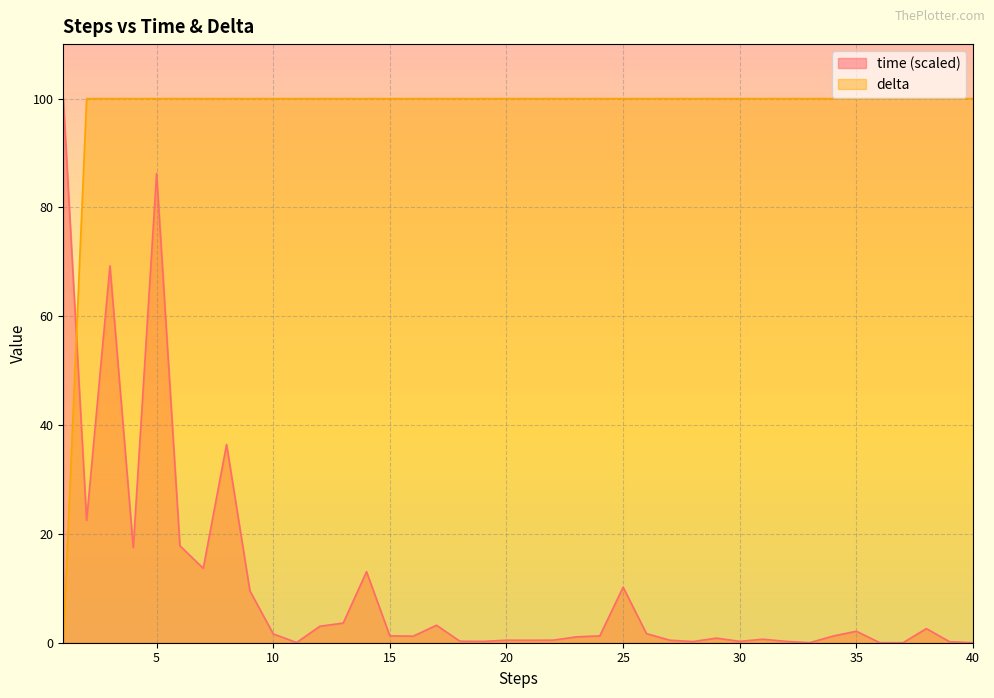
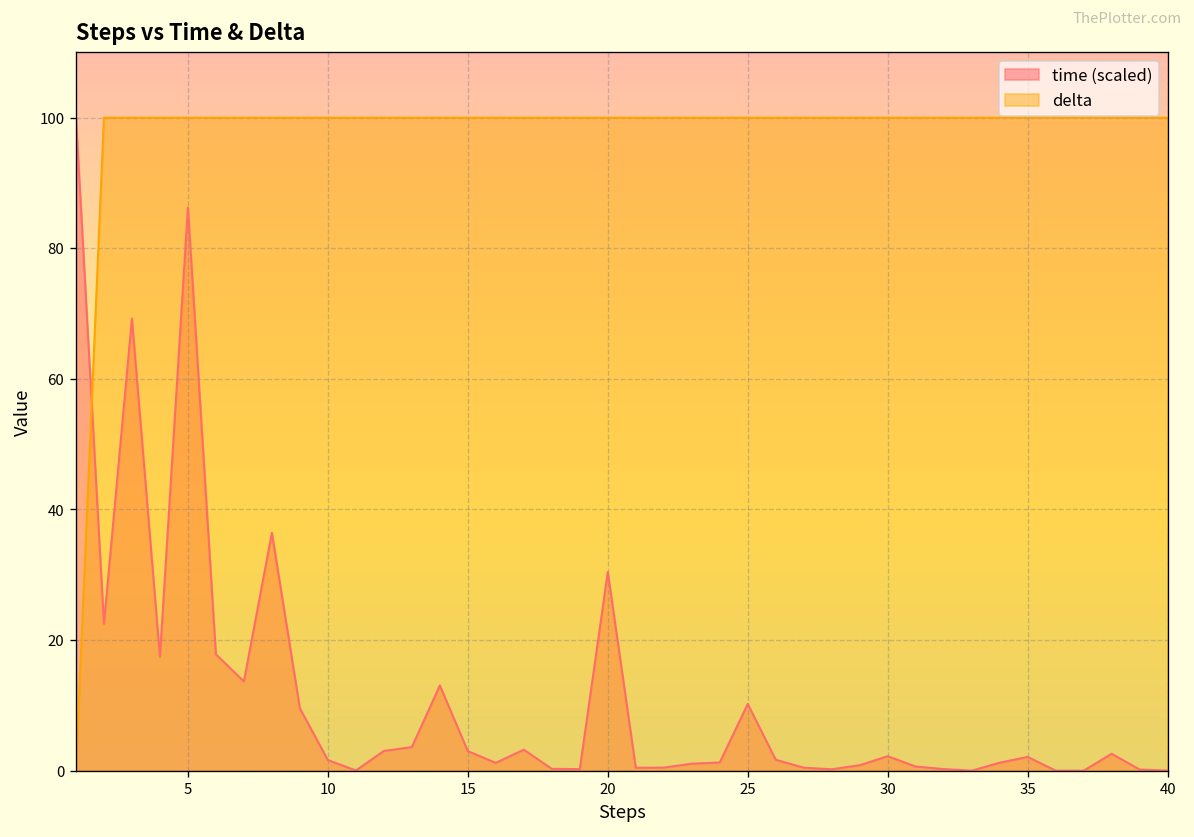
  {
    "time (scaled)": {
      "5": 86,
      "10": 2,
-     "15": 1,
-     "20": 0,
+     "15": 3,
+     "20": 30,
      "25": 10,
-     "30": 0,
+     "30": 2,
      "35": 2,
      "40": 0
    },
    "delta": {
      "5": 100,
      "10": 100,
      "15": 100,
      "20": 100,
      "25": 100,
      "30": 100,
      "35": 100,
      "40": 100
    }
  }
